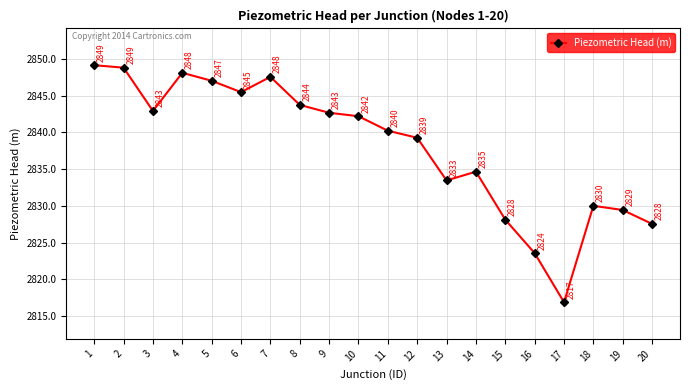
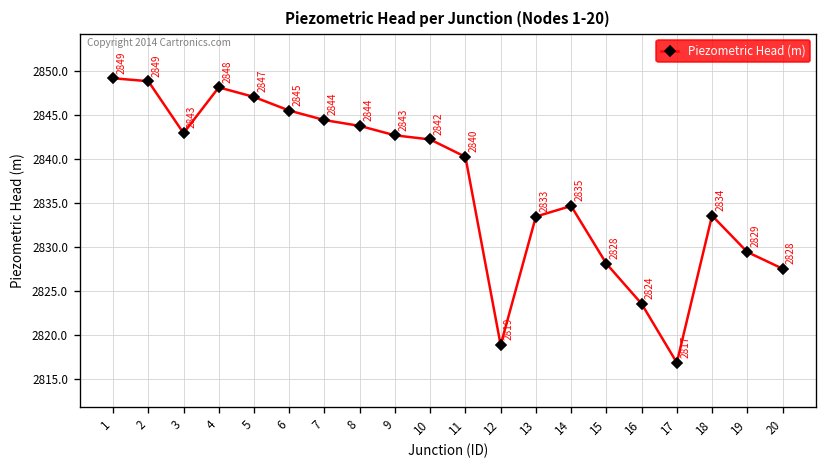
  {
    "1": 2849,
    "2": 2849,
    "3": 2843,
    "4": 2848,
    "5": 2847,
    "6": 2845,
-   "7": 2848,
+   "7": 2844,
    "8": 2844,
    "9": 2843,
    "10": 2842,
    "11": 2840,
-   "12": 2839,
+   "12": 2819,
    "13": 2833,
    "14": 2835,
    "15": 2828,
    "16": 2824,
    "17": 2817,
-   "18": 2830,
+   "18": 2834,
    "19": 2829,
    "20": 2828
  }
